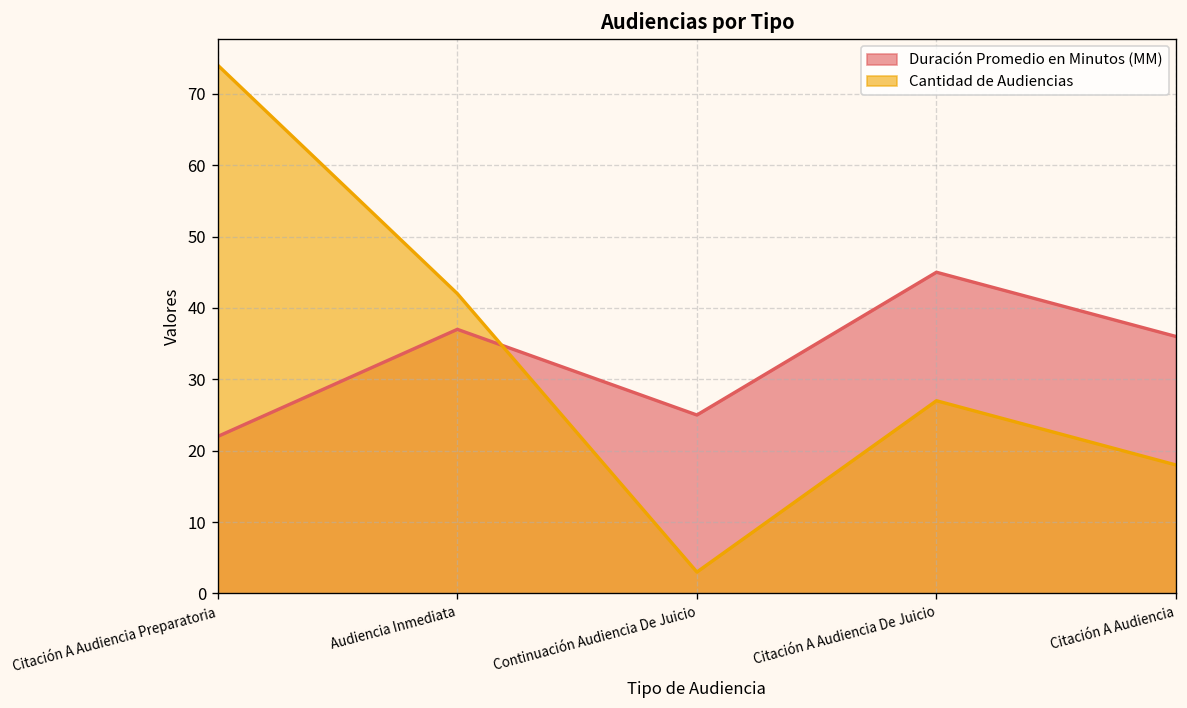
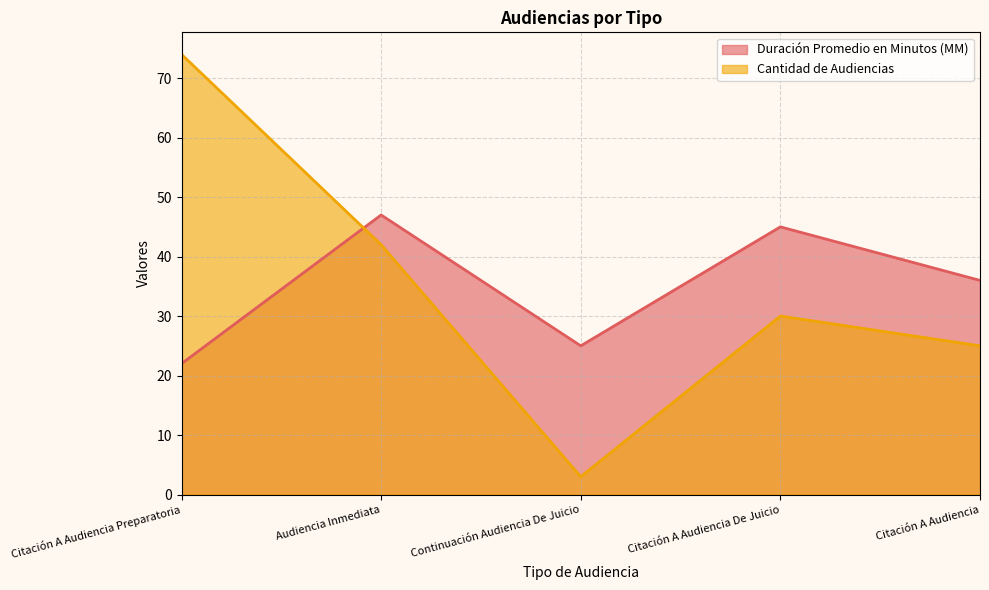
  {
    "Duración Promedio en Minutos (MM)": {
      "Citación A Audiencia Preparatoria": 22,
-     "Audiencia Inmediata": 37,
+     "Audiencia Inmediata": 47,
      "Continuación Audiencia De Juicio": 25,
      "Citación A Audiencia De Juicio": 45,
      "Citación A Audiencia": 36
    },
    "Cantidad de Audiencias": {
      "Citación A Audiencia Preparatoria": 74,
      "Audiencia Inmediata": 42,
      "Continuación Audiencia De Juicio": 3,
-     "Citación A Audiencia De Juicio": 27,
-     "Citación A Audiencia": 18
+     "Citación A Audiencia De Juicio": 30,
+     "Citación A Audiencia": 25
    }
  }
